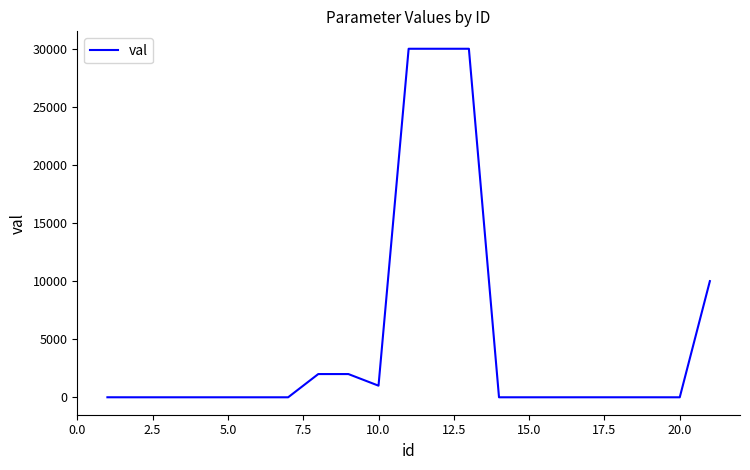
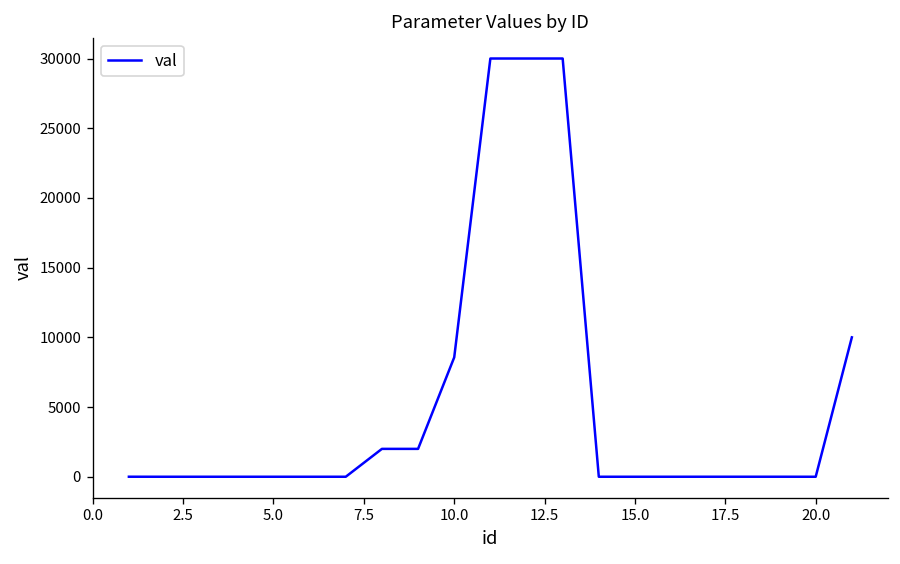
  {
    "5.0": 0,
-   "10.0": 1000,
+   "10.0": 8600,
    "15.0": 0,
    "20.0": 0
  }
